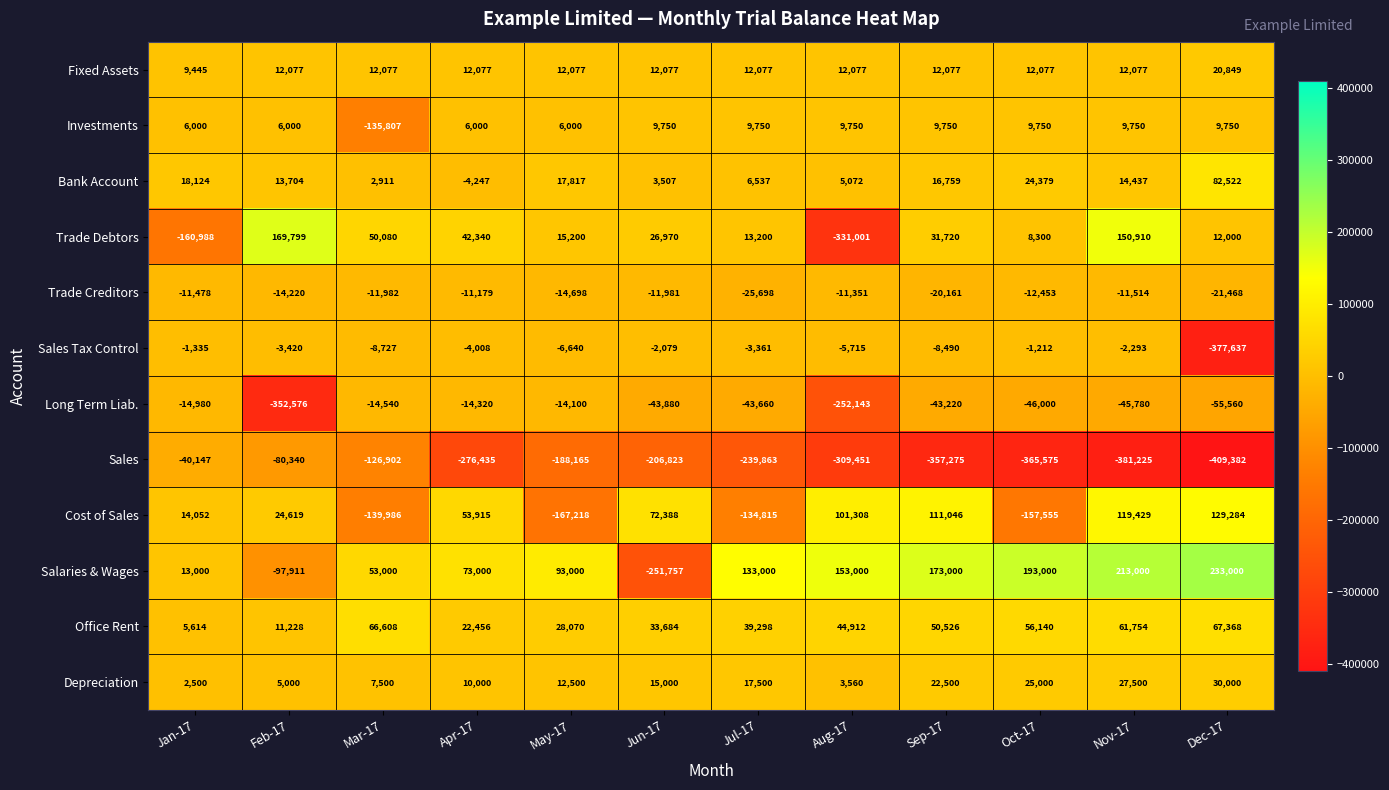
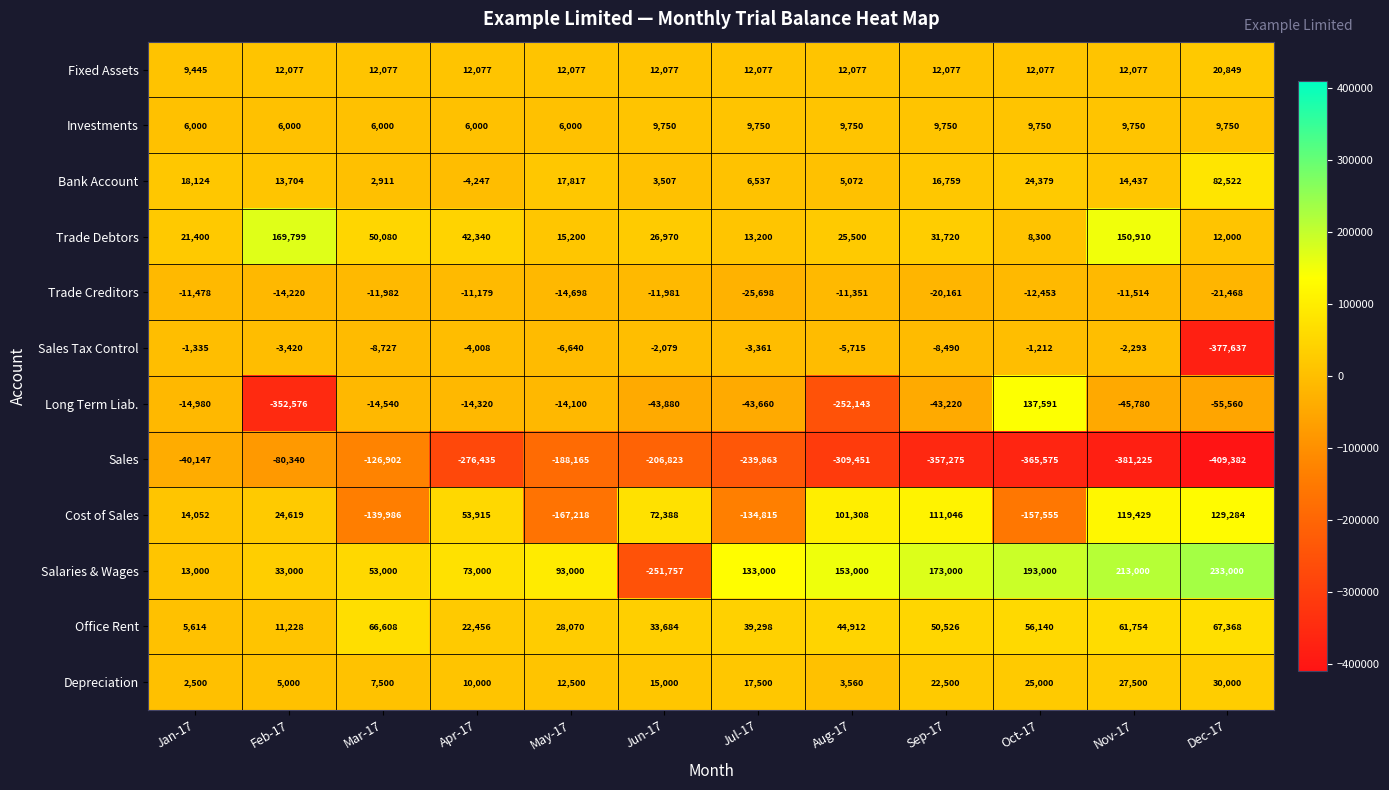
  {
    "Fixed Assets": {
      "Jan-17": "9,445",
      "Feb-17": "12,077",
      "Mar-17": "12,077",
      "Apr-17": "12,077",
      "May-17": "12,077",
      "Jun-17": "12,077",
      "Jul-17": "12,077",
      "Aug-17": "12,077",
      "Sep-17": "12,077",
      "Oct-17": "12,077",
      "Nov-17": "12,077",
      "Dec-17": "20,849"
    },
    "Investments": {
      "Jan-17": "6,000",
      "Feb-17": "6,000",
-     "Mar-17": "-135,807",
+     "Mar-17": "6,000",
      "Apr-17": "6,000",
      "May-17": "6,000",
      "Jun-17": "9,750",
      "Jul-17": "9,750",
      "Aug-17": "9,750",
      "Sep-17": "9,750",
      "Oct-17": "9,750",
      "Nov-17": "9,750",
      "Dec-17": "9,750"
    },
    "Bank Account": {
      "Jan-17": "18,124",
      "Feb-17": "13,704",
      "Mar-17": "2,911",
      "Apr-17": "-4,247",
      "May-17": "17,817",
      "Jun-17": "3,507",
      "Jul-17": "6,537",
      "Aug-17": "5,072",
      "Sep-17": "16,759",
      "Oct-17": "24,379",
      "Nov-17": "14,437",
      "Dec-17": "82,522"
    },
    "Trade Debtors": {
-     "Jan-17": "-160,988",
+     "Jan-17": "21,400",
      "Feb-17": "169,799",
      "Mar-17": "50,080",
      "Apr-17": "42,340",
      "May-17": "15,200",
      "Jun-17": "26,970",
      "Jul-17": "13,200",
-     "Aug-17": "-331,001",
+     "Aug-17": "25,500",
      "Sep-17": "31,720",
      "Oct-17": "8,300",
      "Nov-17": "150,910",
      "Dec-17": "12,000"
    },
    "Trade Creditors": {
      "Jan-17": "-11,478",
      "Feb-17": "-14,220",
      "Mar-17": "-11,982",
      "Apr-17": "-11,179",
      "May-17": "-14,698",
      "Jun-17": "-11,981",
      "Jul-17": "-25,698",
      "Aug-17": "-11,351",
      "Sep-17": "-20,161",
      "Oct-17": "-12,453",
      "Nov-17": "-11,514",
      "Dec-17": "-21,468"
    },
    "Sales Tax Control": {
      "Jan-17": "-1,335",
      "Feb-17": "-3,420",
      "Mar-17": "-8,727",
      "Apr-17": "-4,008",
      "May-17": "-6,640",
      "Jun-17": "-2,079",
      "Jul-17": "-3,361",
      "Aug-17": "-5,715",
      "Sep-17": "-8,490",
      "Oct-17": "-1,212",
      "Nov-17": "-2,293",
      "Dec-17": "-377,637"
    },
    "Long Term Liab.": {
      "Jan-17": "-14,980",
      "Feb-17": "-352,576",
      "Mar-17": "-14,540",
      "Apr-17": "-14,320",
      "May-17": "-14,100",
      "Jun-17": "-43,880",
      "Jul-17": "-43,660",
      "Aug-17": "-252,143",
      "Sep-17": "-43,220",
-     "Oct-17": "-46,000",
+     "Oct-17": "137,591",
      "Nov-17": "-45,780",
      "Dec-17": "-55,560"
    },
    "Sales": {
      "Jan-17": "-40,147",
      "Feb-17": "-80,340",
      "Mar-17": "-126,902",
      "Apr-17": "-276,435",
      "May-17": "-188,165",
      "Jun-17": "-206,823",
      "Jul-17": "-239,863",
      "Aug-17": "-309,451",
      "Sep-17": "-357,275",
      "Oct-17": "-365,575",
      "Nov-17": "-381,225",
      "Dec-17": "-409,382"
    },
    "Cost of Sales": {
      "Jan-17": "14,052",
      "Feb-17": "24,619",
      "Mar-17": "-139,986",
      "Apr-17": "53,915",
      "May-17": "-167,218",
      "Jun-17": "72,388",
      "Jul-17": "-134,815",
      "Aug-17": "101,308",
      "Sep-17": "111,046",
      "Oct-17": "-157,555",
      "Nov-17": "119,429",
      "Dec-17": "129,284"
    },
    "Salaries & Wages": {
      "Jan-17": "13,000",
-     "Feb-17": "-97,911",
+     "Feb-17": "33,000",
      "Mar-17": "53,000",
      "Apr-17": "73,000",
      "May-17": "93,000",
      "Jun-17": "-251,757",
      "Jul-17": "133,000",
      "Aug-17": "153,000",
      "Sep-17": "173,000",
      "Oct-17": "193,000",
      "Nov-17": "213,000",
      "Dec-17": "233,000"
    },
    "Office Rent": {
      "Jan-17": "5,614",
      "Feb-17": "11,228",
      "Mar-17": "66,608",
      "Apr-17": "22,456",
      "May-17": "28,070",
      "Jun-17": "33,684",
      "Jul-17": "39,298",
      "Aug-17": "44,912",
      "Sep-17": "50,526",
      "Oct-17": "56,140",
      "Nov-17": "61,754",
      "Dec-17": "67,368"
    },
    "Depreciation": {
      "Jan-17": "2,500",
      "Feb-17": "5,000",
      "Mar-17": "7,500",
      "Apr-17": "10,000",
      "May-17": "12,500",
      "Jun-17": "15,000",
      "Jul-17": "17,500",
      "Aug-17": "3,560",
      "Sep-17": "22,500",
      "Oct-17": "25,000",
      "Nov-17": "27,500",
      "Dec-17": "30,000"
    }
  }
